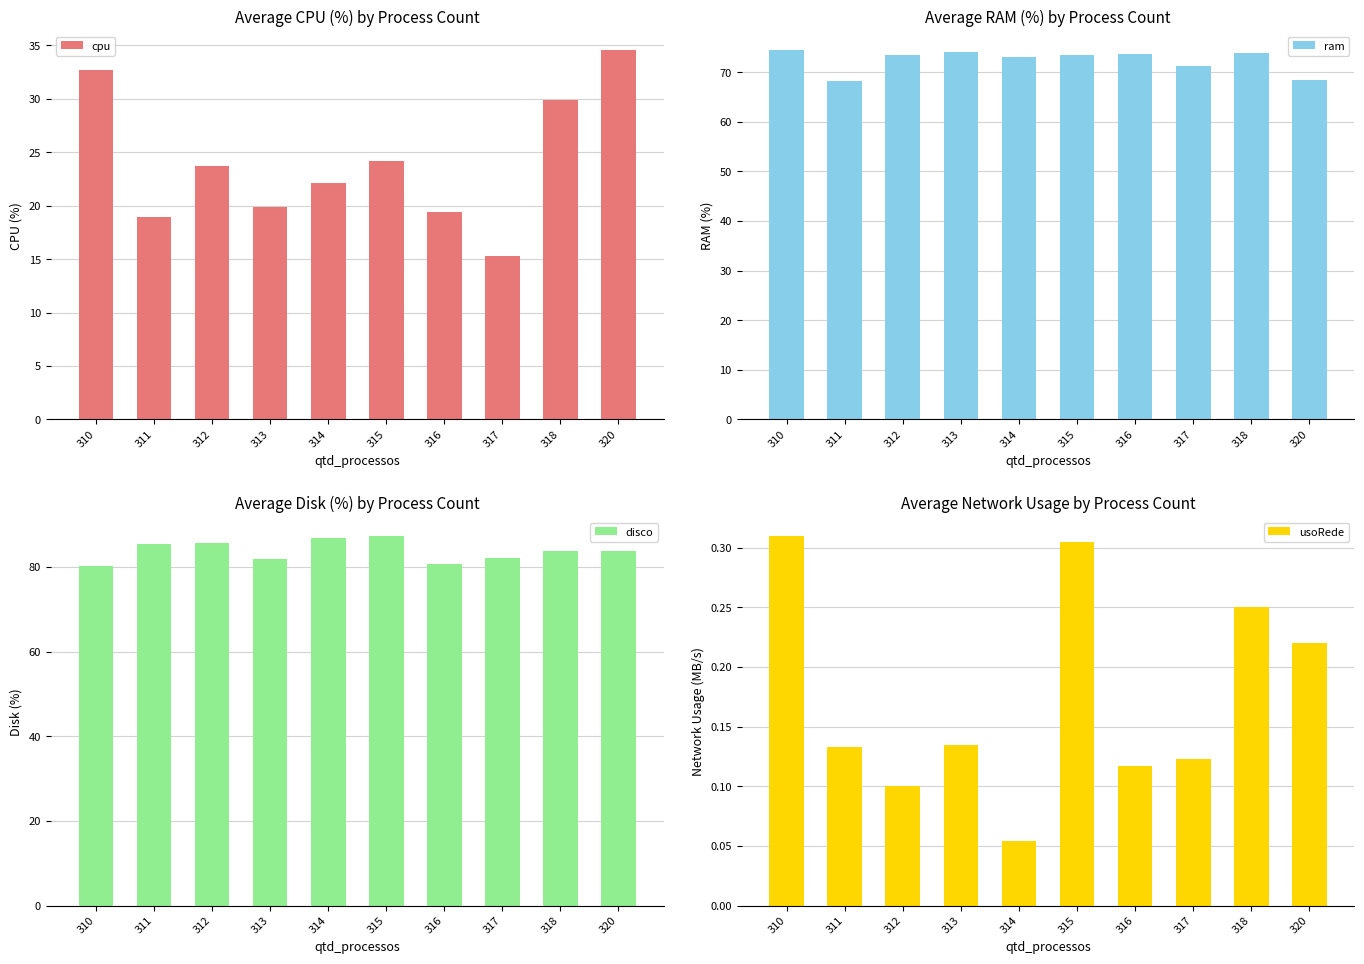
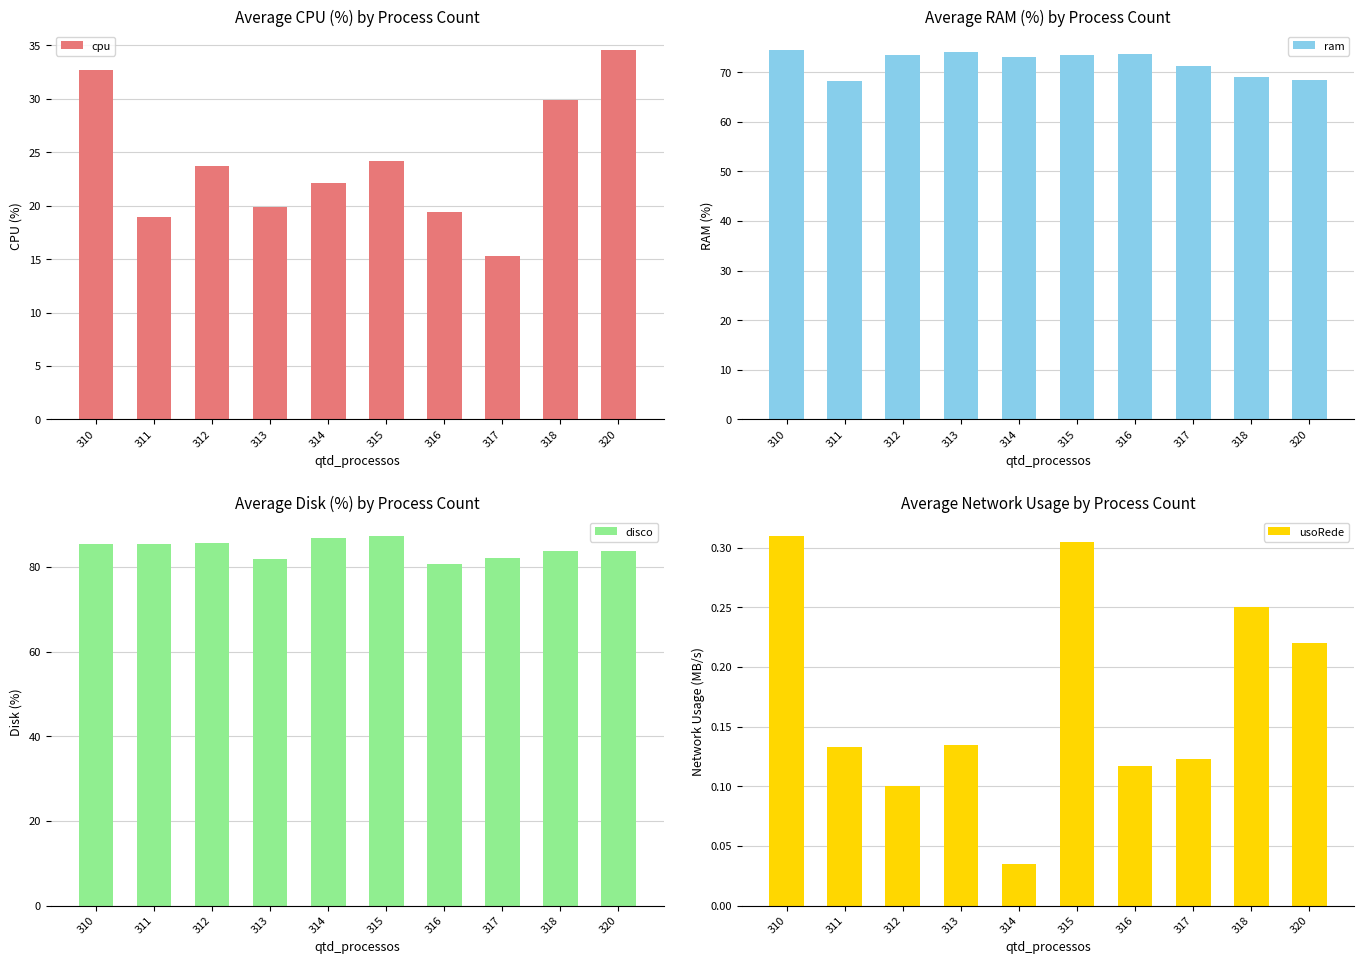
  {
    "Average CPU (%) by Process Count": {
      "310": 32.7,
      "311": 19.0,
      "312": 23.7,
      "313": 19.9,
      "314": 22.2,
      "315": 24.2,
      "316": 19.5,
      "317": 15.3,
      "318": 29.9,
      "320": 34.6
    },
    "Average RAM (%) by Process Count": {
      "310": 75,
      "311": 68,
      "312": 73,
      "313": 74,
      "314": 73,
      "315": 73,
      "316": 74,
      "317": 71,
-     "318": 74,
+     "318": 69,
      "320": 69
    },
    "Average Disk (%) by Process Count": {
-     "310": 80,
+     "310": 85,
      "311": 85,
      "312": 86,
      "313": 82,
      "314": 87,
      "315": 87,
      "316": 81,
      "317": 82,
      "318": 84,
      "320": 84
    },
    "Average Network Usage by Process Count": {
      "310": 0.310,
      "311": 0.133,
      "312": 0.100,
      "313": 0.135,
-     "314": 0.054,
+     "314": 0.035,
      "315": 0.305,
      "316": 0.117,
      "317": 0.123,
      "318": 0.250,
      "320": 0.220
    }
  }
